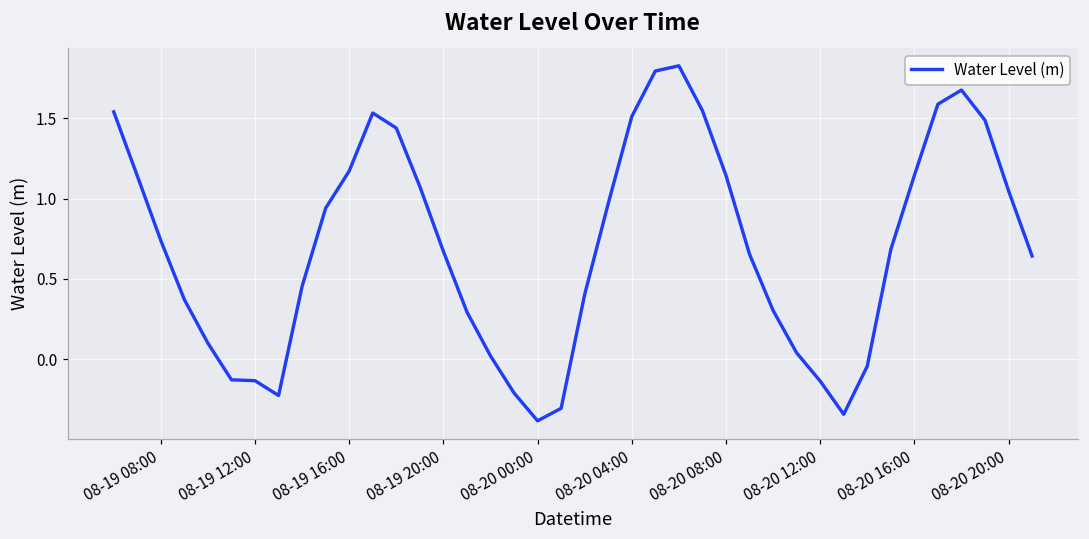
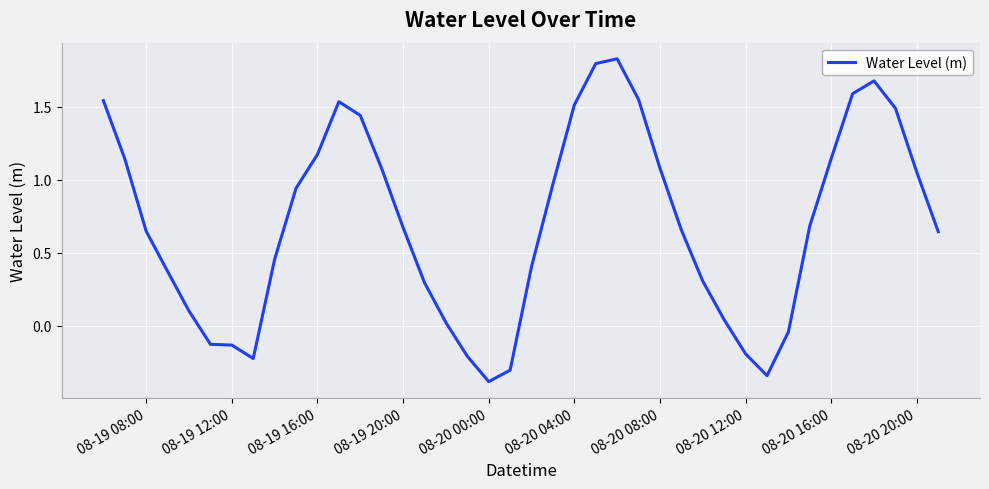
  {
-   "08-19 08:00": 0.74,
+   "08-19 08:00": 0.65,
    "08-19 12:00": -0.13,
    "08-19 16:00": 1.17,
    "08-19 20:00": 0.67,
    "08-20 00:00": -0.38,
    "08-20 04:00": 1.51,
-   "08-20 08:00": 1.14,
-   "08-20 12:00": -0.14,
+   "08-20 08:00": 1.08,
+   "08-20 12:00": -0.19,
    "08-20 16:00": 1.14,
    "08-20 20:00": 1.05
  }
